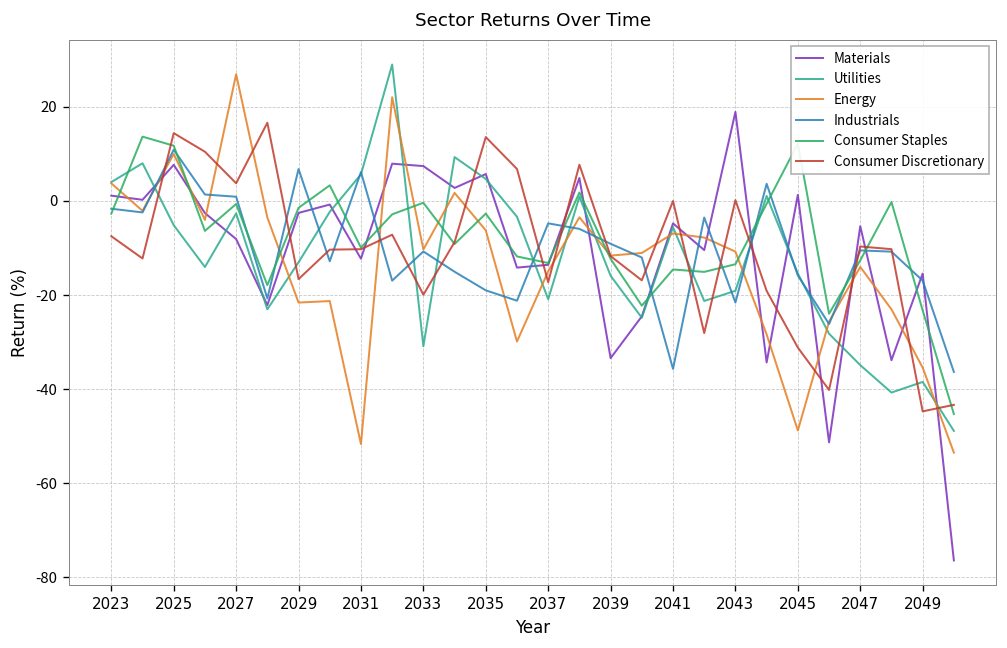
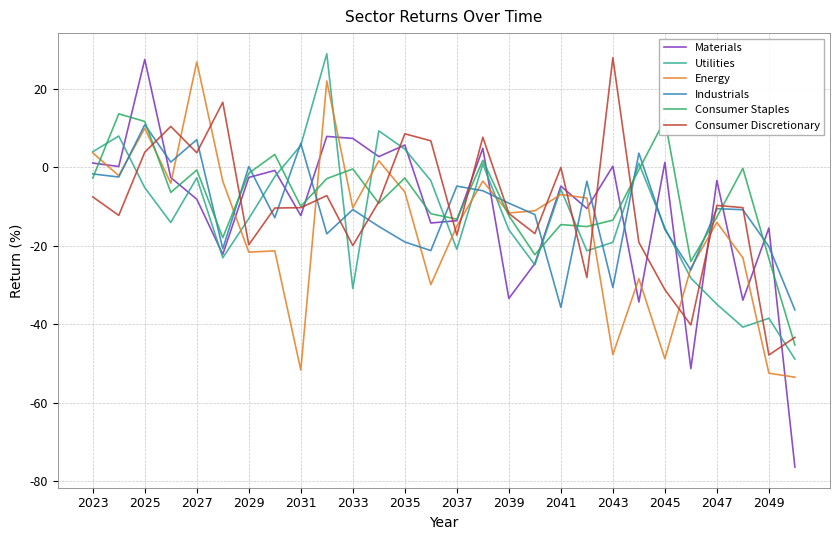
  {
    "Materials": {
      "2023": 1,
-     "2025": 8,
+     "2025": 28,
      "2027": -8,
      "2029": -3,
      "2031": -12,
      "2033": 7,
      "2035": 6,
      "2039": -33,
      "2041": -5,
-     "2043": 19,
+     "2043": 0,
      "2045": 1,
-     "2047": -5,
+     "2047": -3,
      "2049": -15
    },
    "Energy": {
      "2025": 10,
      "2027": 27,
      "2029": -22,
      "2031": -52,
      "2035": -6,
      "2037": -15,
      "2041": -7,
-     "2043": -11,
+     "2043": -48,
      "2045": -49,
      "2047": -14,
-     "2049": -35
+     "2049": -52
    },
    "Industrials": {
      "2023": -2,
      "2025": 11,
-     "2027": 1,
-     "2029": 7,
+     "2027": 7,
+     "2029": 0,
      "2035": -19,
      "2037": -5,
      "2039": -9,
      "2041": -36,
-     "2043": -22,
+     "2043": -31,
      "2047": -11,
-     "2049": -17
+     "2049": -20
    },
    "Consumer Discretionary": {
      "2023": -8,
-     "2025": 14,
+     "2025": 4,
      "2027": 4,
-     "2029": -17,
+     "2029": -20,
      "2033": -20,
-     "2035": 14,
+     "2035": 9,
      "2037": -17,
      "2041": 0,
-     "2043": 0,
+     "2043": 28,
      "2045": -31,
      "2047": -10,
-     "2049": -45
+     "2049": -48
    }
  }
